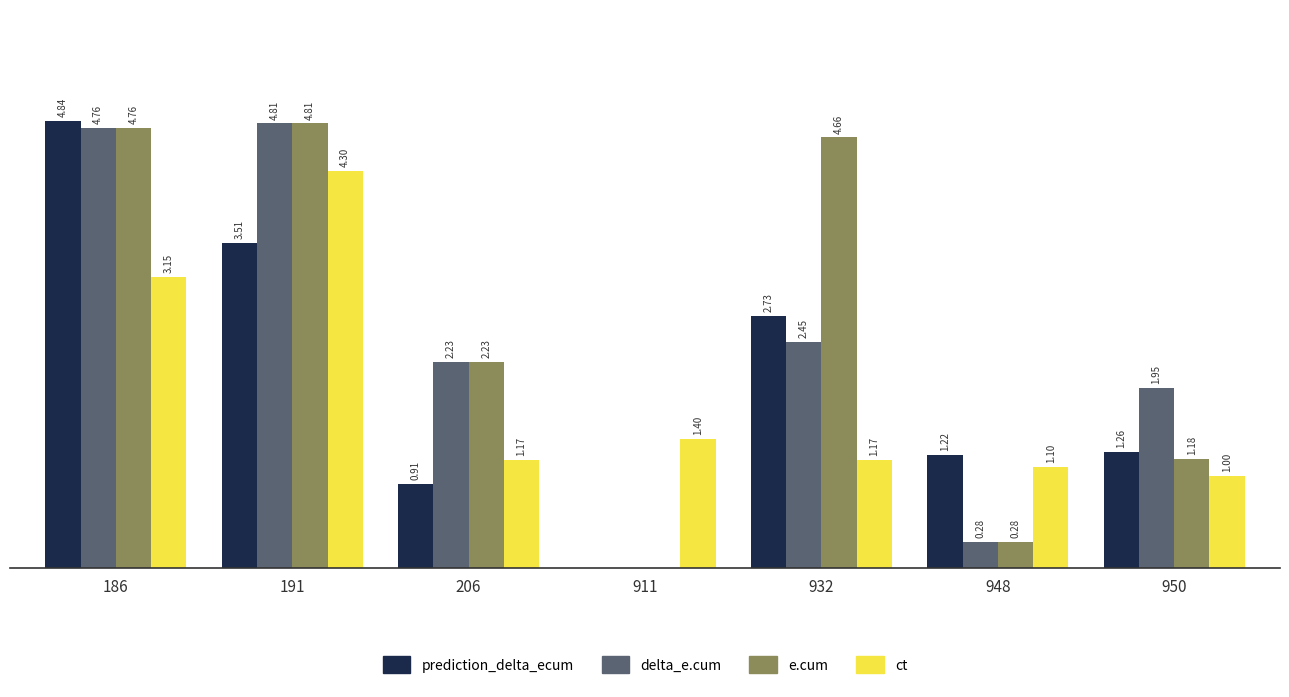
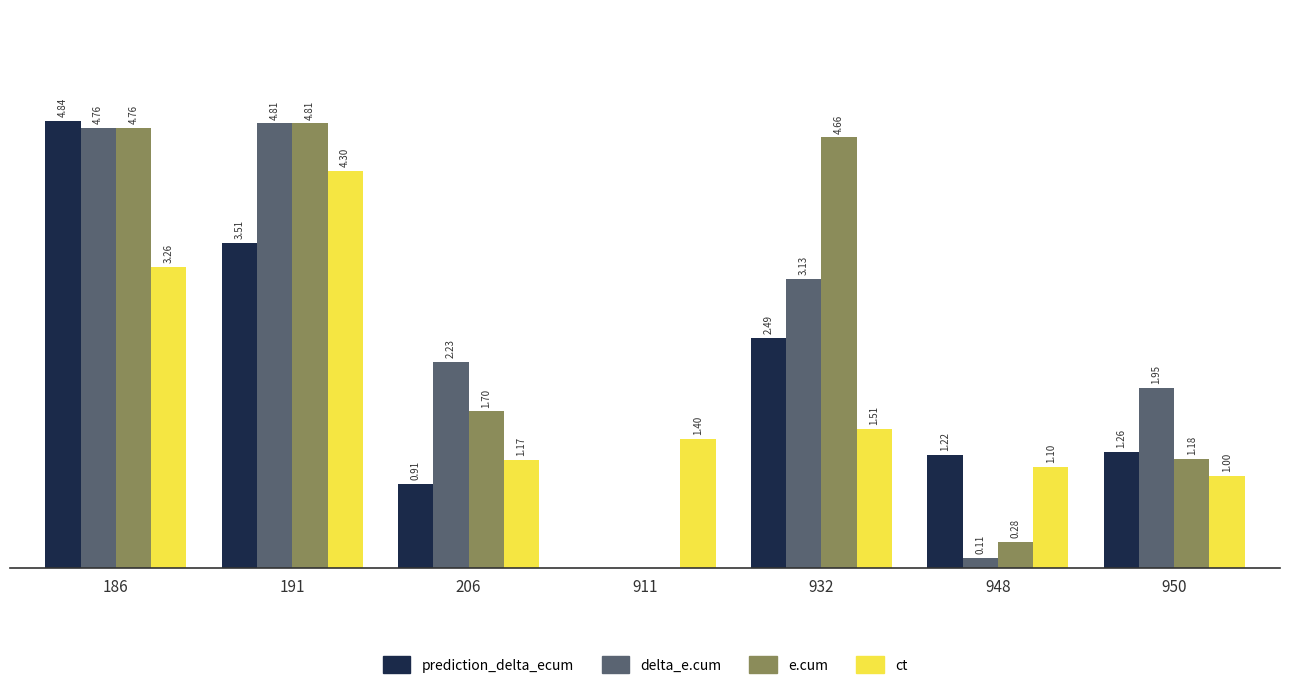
  {
    "prediction_delta_ecum": {
      "186": 4.84,
      "191": 3.51,
      "206": 0.91,
-     "932": 2.73,
+     "932": 2.49,
      "948": 1.22,
      "950": 1.26
    },
    "delta_e.cum": {
      "186": 4.76,
      "191": 4.81,
      "206": 2.23,
-     "932": 2.45,
-     "948": 0.28,
+     "932": 3.13,
+     "948": 0.11,
      "950": 1.95
    },
    "e.cum": {
      "186": 4.76,
      "191": 4.81,
-     "206": 2.23,
+     "206": 1.70,
      "932": 4.66,
      "948": 0.28,
      "950": 1.18
    },
    "ct": {
-     "186": 3.15,
+     "186": 3.26,
      "191": 4.30,
      "206": 1.17,
      "911": 1.40,
-     "932": 1.17,
+     "932": 1.51,
      "948": 1.10,
      "950": 1.00
    }
  }
